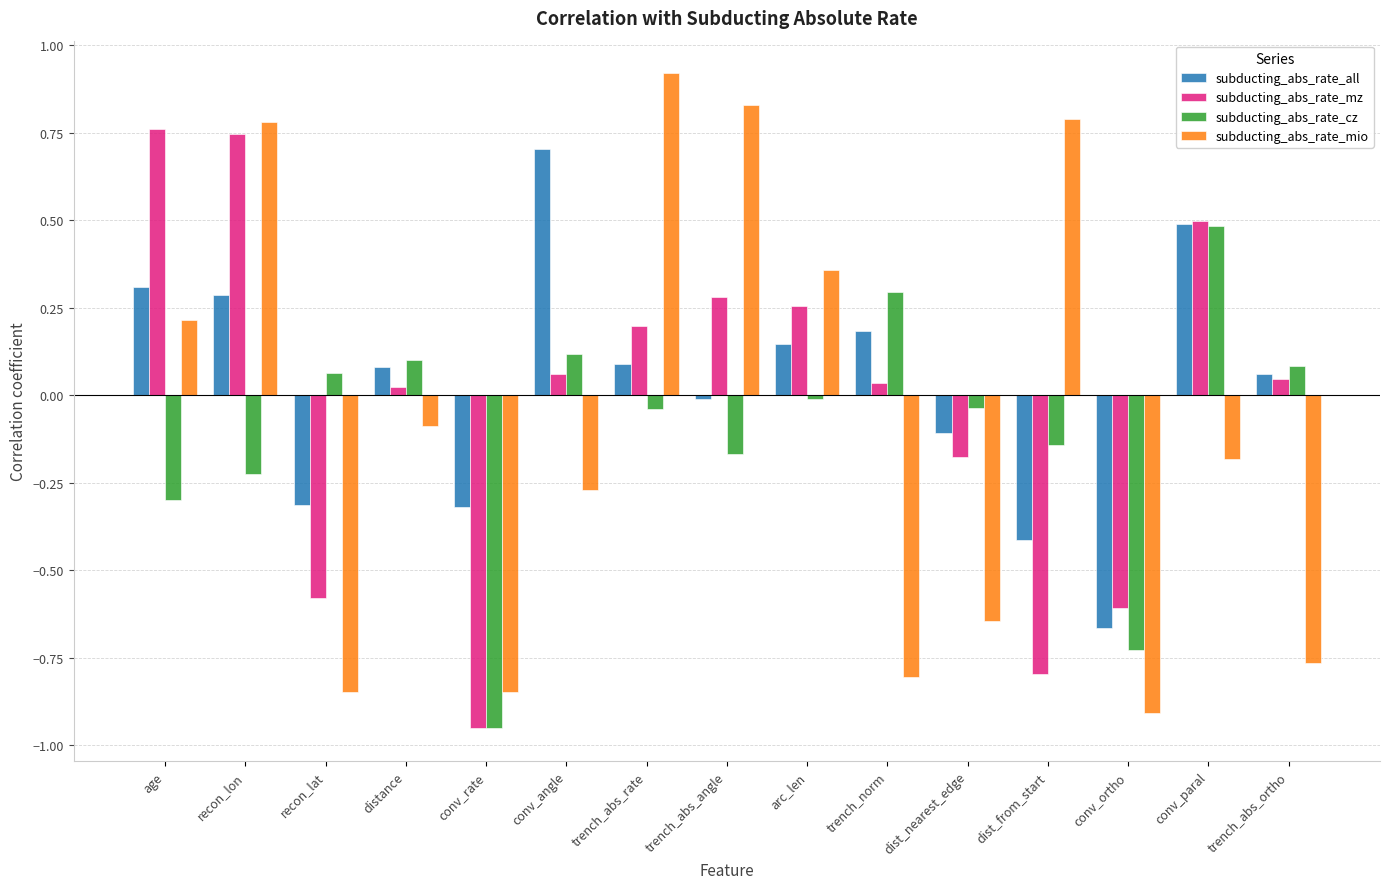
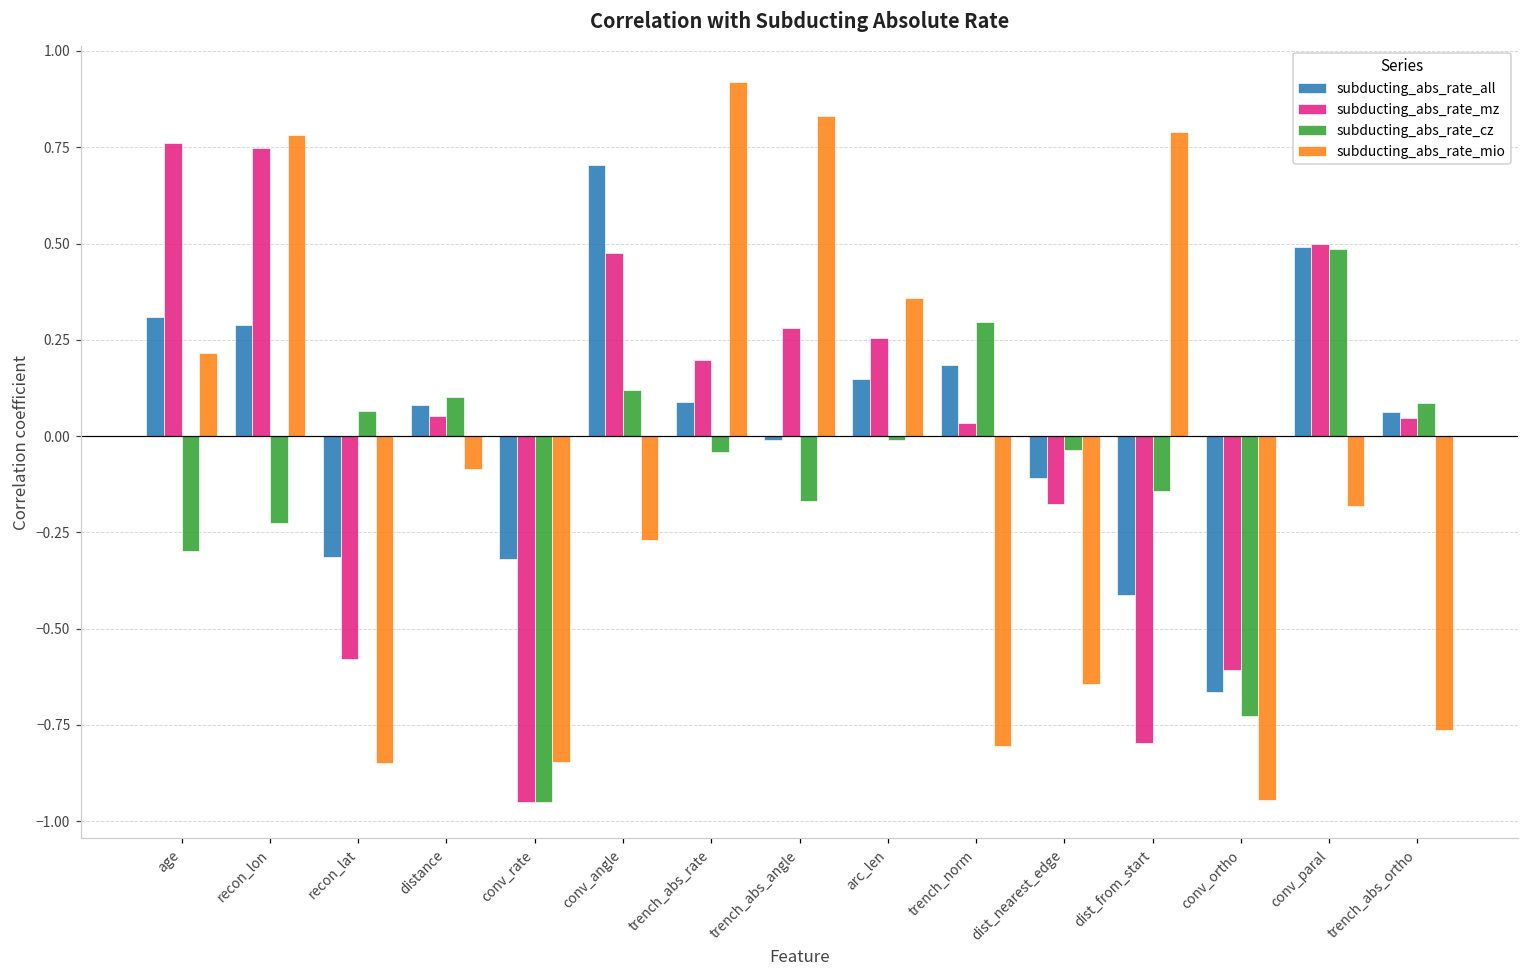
  {
    "subducting_abs_rate_all": {
      "age": 0.31,
      "recon_lon": 0.29,
      "recon_lat": -0.31,
      "distance": 0.08,
      "conv_rate": -0.32,
      "conv_angle": 0.70,
      "trench_abs_rate": 0.09,
      "trench_abs_angle": -0.01,
      "arc_len": 0.15,
      "trench_norm": 0.18,
      "dist_nearest_edge": -0.11,
      "dist_from_start": -0.41,
      "conv_ortho": -0.66,
      "conv_paral": 0.49,
      "trench_abs_ortho": 0.06
    },
    "subducting_abs_rate_mz": {
      "age": 0.76,
      "recon_lon": 0.75,
      "recon_lat": -0.58,
-     "distance": 0.03,
+     "distance": 0.05,
      "conv_rate": -0.95,
-     "conv_angle": 0.06,
+     "conv_angle": 0.48,
      "trench_abs_rate": 0.20,
      "trench_abs_angle": 0.28,
      "arc_len": 0.26,
      "trench_norm": 0.03,
      "dist_nearest_edge": -0.18,
      "dist_from_start": -0.80,
      "conv_ortho": -0.61,
      "conv_paral": 0.50,
      "trench_abs_ortho": 0.05
    },
    "subducting_abs_rate_cz": {
      "age": -0.30,
      "recon_lon": -0.23,
      "recon_lat": 0.07,
      "distance": 0.10,
      "conv_rate": -0.95,
      "conv_angle": 0.12,
      "trench_abs_rate": -0.04,
      "trench_abs_angle": -0.17,
      "arc_len": -0.01,
      "trench_norm": 0.30,
      "dist_nearest_edge": -0.04,
      "dist_from_start": -0.14,
      "conv_ortho": -0.73,
      "conv_paral": 0.48,
      "trench_abs_ortho": 0.09
    },
    "subducting_abs_rate_mio": {
      "age": 0.22,
      "recon_lon": 0.78,
      "recon_lat": -0.85,
      "distance": -0.09,
      "conv_rate": -0.85,
      "conv_angle": -0.27,
      "trench_abs_rate": 0.92,
      "trench_abs_angle": 0.83,
      "arc_len": 0.36,
      "trench_norm": -0.81,
      "dist_nearest_edge": -0.64,
      "dist_from_start": 0.79,
-     "conv_ortho": -0.91,
+     "conv_ortho": -0.95,
      "conv_paral": -0.18,
      "trench_abs_ortho": -0.76
    }
  }
